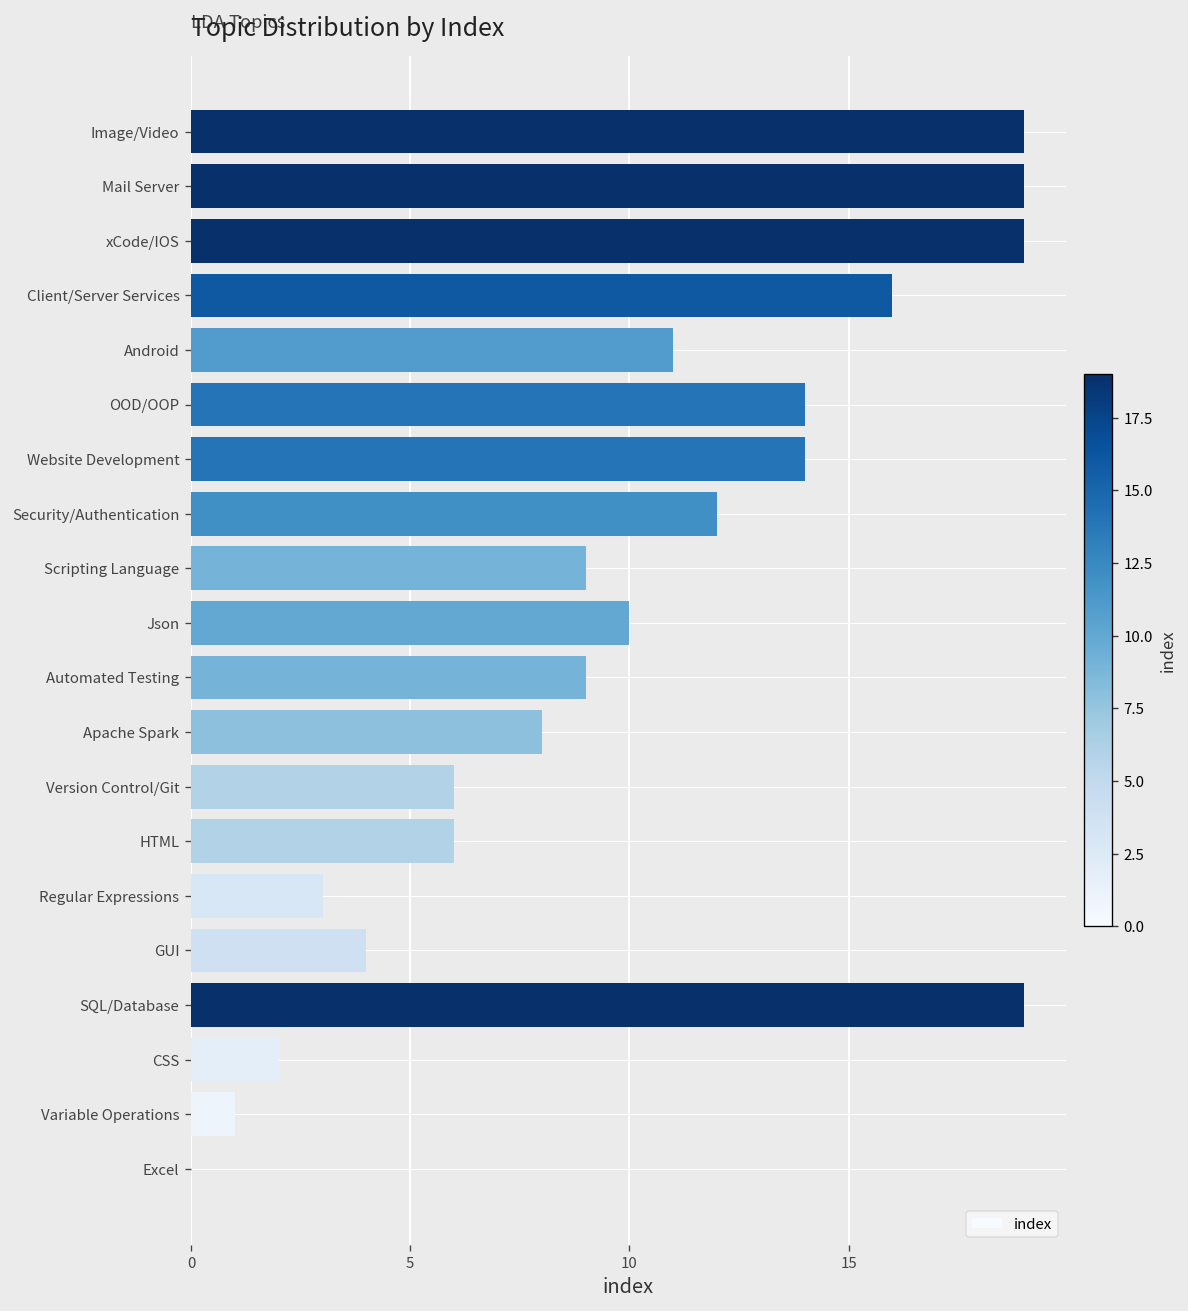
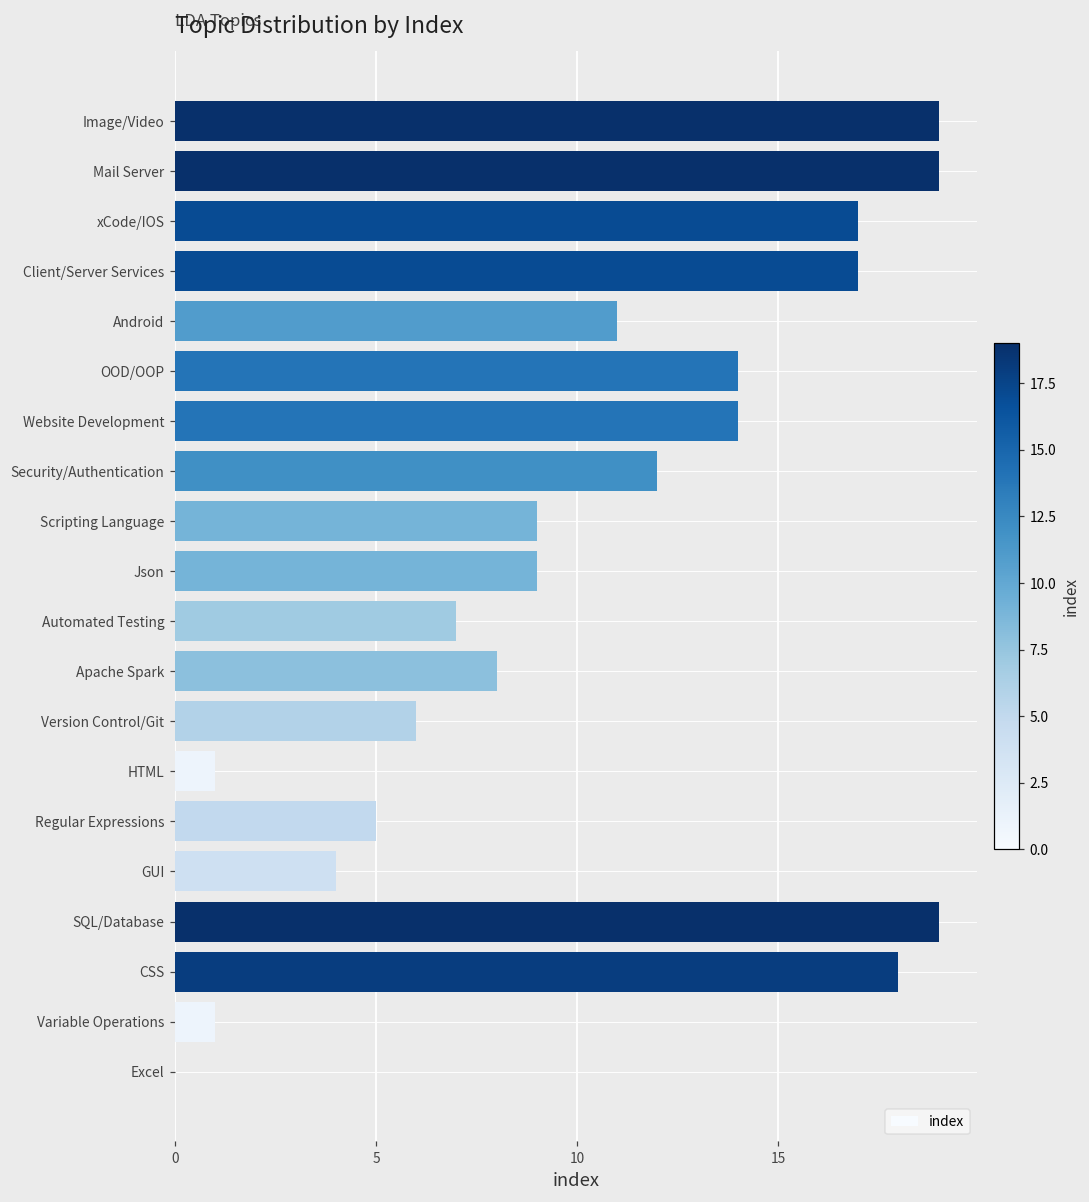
  {
    "Image/Video": 19,
    "Mail Server": 19,
-   "xCode/IOS": 19,
-   "Client/Server Services": 16,
+   "xCode/IOS": 17,
+   "Client/Server Services": 17,
    "Android": 11,
    "OOD/OOP": 14,
    "Website Development": 14,
    "Security/Authentication": 12,
    "Scripting Language": 9,
-   "Json": 10,
-   "Automated Testing": 9,
+   "Json": 9,
+   "Automated Testing": 7,
    "Apache Spark": 8,
    "Version Control/Git": 6,
-   "HTML": 6,
-   "Regular Expressions": 3,
+   "HTML": 1,
+   "Regular Expressions": 5,
    "GUI": 4,
    "SQL/Database": 19,
-   "CSS": 2,
+   "CSS": 18,
    "Variable Operations": 1,
    "Excel": 0
  }
